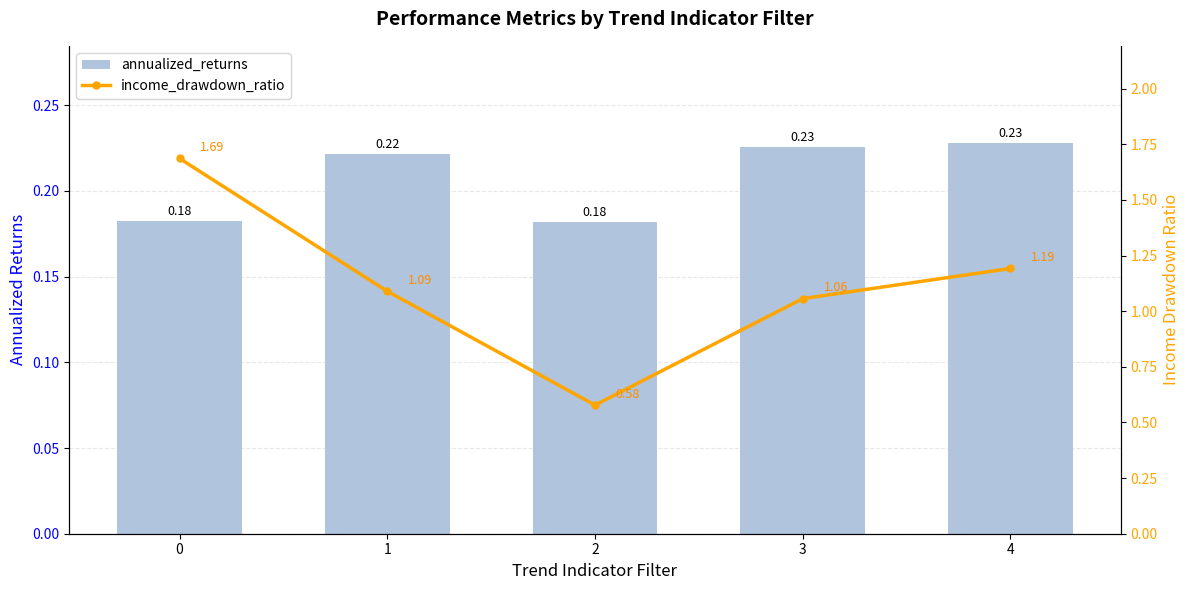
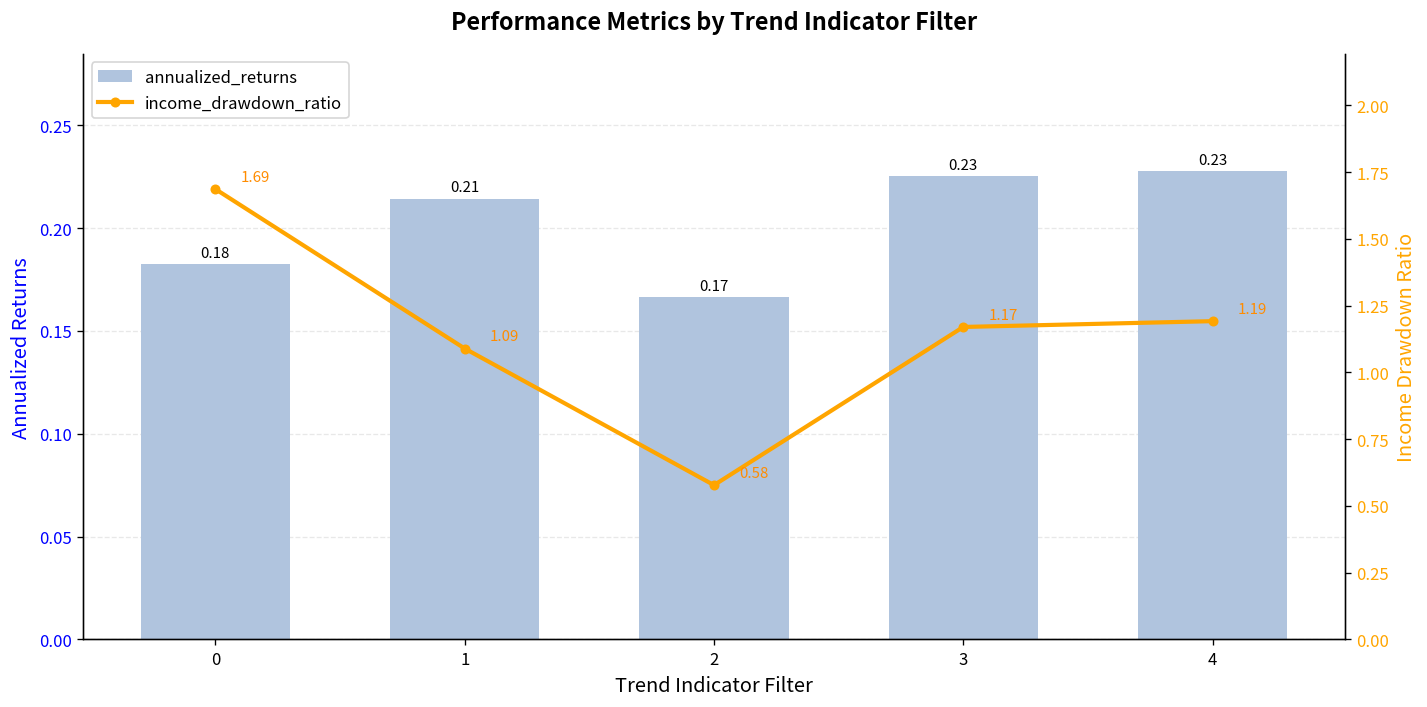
  {
    "annualized_returns": {
      "0": 0.18,
-     "1": 0.22,
-     "2": 0.18,
+     "1": 0.21,
+     "2": 0.17,
      "3": 0.23,
      "4": 0.23
    },
    "income_drawdown_ratio": {
      "0": 1.69,
      "1": 1.09,
      "2": 0.58,
-     "3": 1.06,
+     "3": 1.17,
      "4": 1.19
    }
  }
